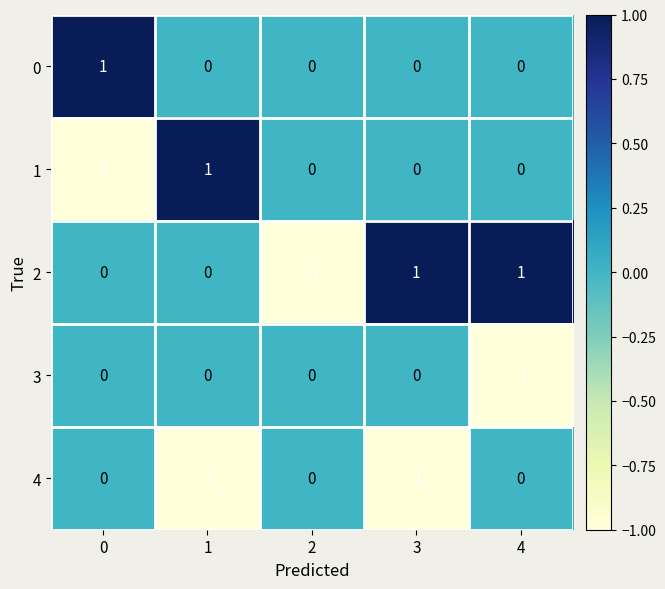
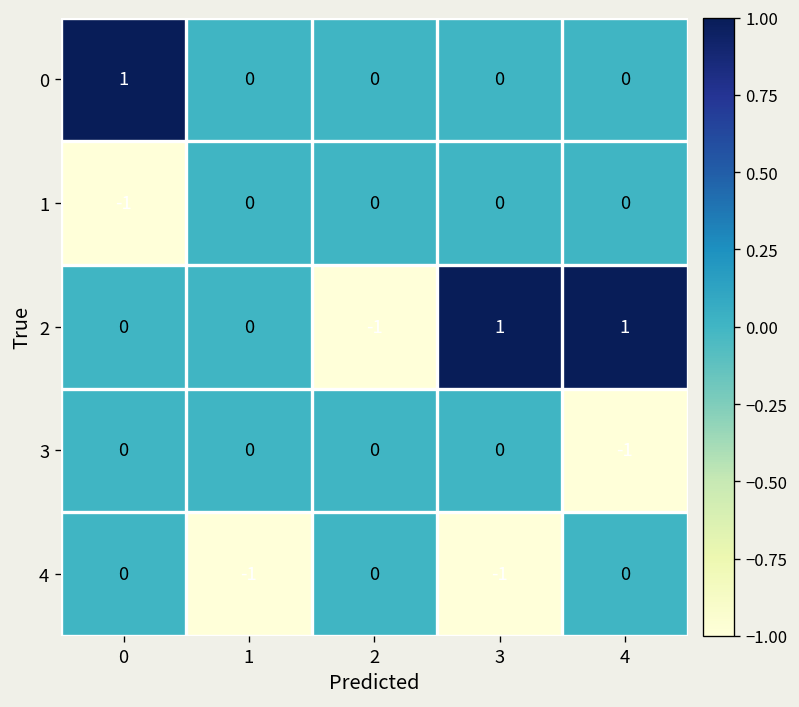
  {
    "0": {
      "0": 1,
      "1": 0,
      "2": 0,
      "3": 0,
      "4": 0
    },
    "1": {
-     "1": 1,
+     "1": 0,
      "2": 0,
      "3": 0,
      "4": 0
    },
    "2": {
      "0": 0,
      "1": 0,
      "3": 1,
      "4": 1
    },
    "3": {
      "0": 0,
      "1": 0,
      "2": 0,
      "3": 0
    },
    "4": {
      "0": 0,
      "2": 0,
      "4": 0
    }
  }
